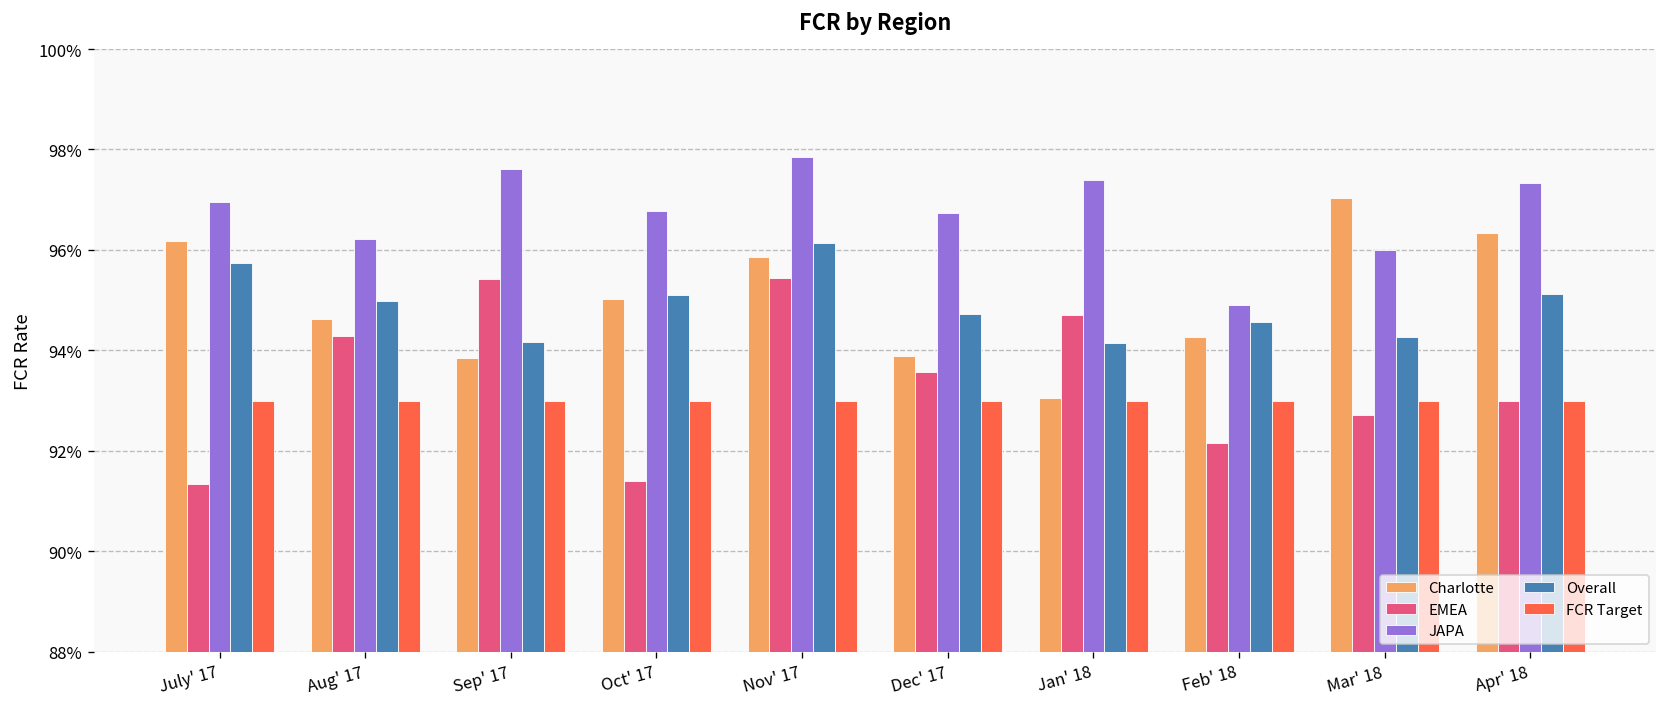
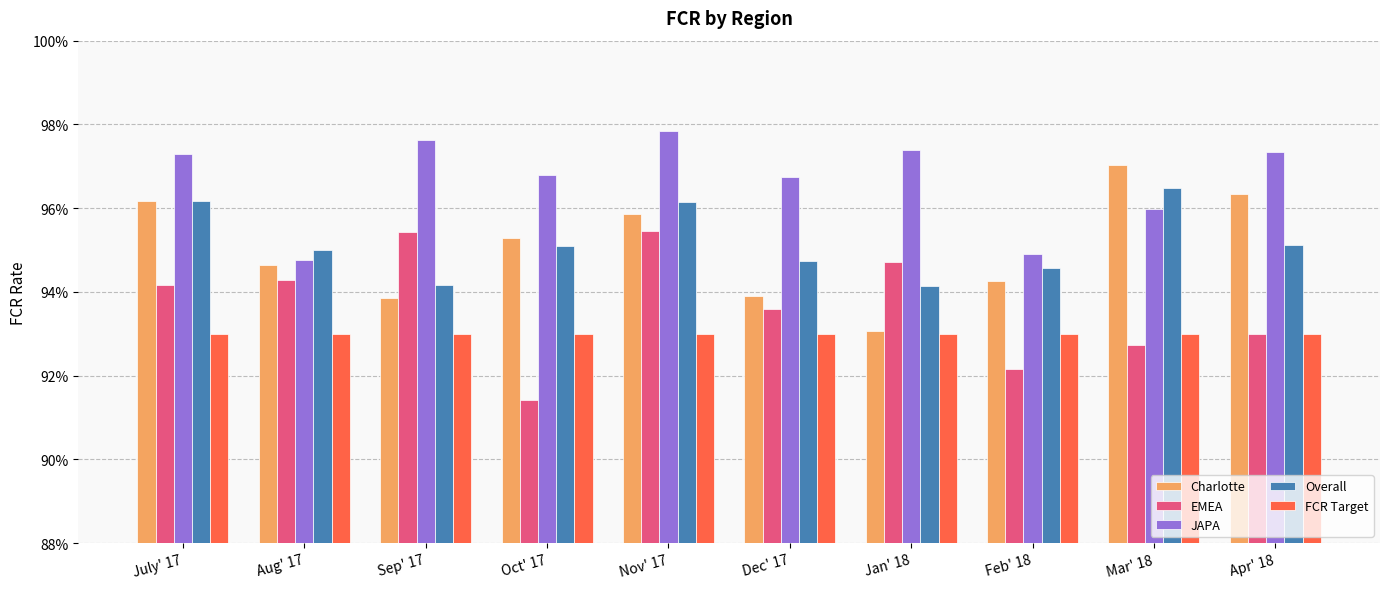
  {
    "Charlotte": {
      "July' 17": "96.2%",
      "Aug' 17": "94.6%",
      "Sep' 17": "93.9%",
-     "Oct' 17": "95.0%",
+     "Oct' 17": "95.3%",
      "Nov' 17": "95.9%",
      "Dec' 17": "93.9%",
      "Jan' 18": "93.1%",
      "Feb' 18": "94.3%",
      "Mar' 18": "97.0%",
      "Apr' 18": "96.3%"
    },
    "EMEA": {
-     "July' 17": "91.3%",
+     "July' 17": "94.2%",
      "Aug' 17": "94.3%",
      "Sep' 17": "95.4%",
      "Oct' 17": "91.4%",
      "Nov' 17": "95.5%",
      "Dec' 17": "93.6%",
      "Jan' 18": "94.7%",
      "Feb' 18": "92.2%",
      "Mar' 18": "92.7%",
      "Apr' 18": "93.0%"
    },
    "JAPA": {
-     "July' 17": "97.0%",
-     "Aug' 17": "96.2%",
+     "July' 17": "97.3%",
+     "Aug' 17": "94.8%",
      "Sep' 17": "97.6%",
      "Oct' 17": "96.8%",
      "Nov' 17": "97.9%",
      "Dec' 17": "96.7%",
      "Jan' 18": "97.4%",
      "Feb' 18": "94.9%",
      "Mar' 18": "96.0%",
      "Apr' 18": "97.3%"
    },
    "Overall": {
-     "July' 17": "95.7%",
+     "July' 17": "96.2%",
      "Aug' 17": "95.0%",
      "Sep' 17": "94.2%",
      "Oct' 17": "95.1%",
      "Nov' 17": "96.1%",
      "Dec' 17": "94.7%",
      "Jan' 18": "94.1%",
      "Feb' 18": "94.6%",
-     "Mar' 18": "94.3%",
+     "Mar' 18": "96.5%",
      "Apr' 18": "95.1%"
    },
    "FCR Target": {
      "July' 17": "93.0%",
      "Aug' 17": "93.0%",
      "Sep' 17": "93.0%",
      "Oct' 17": "93.0%",
      "Nov' 17": "93.0%",
      "Dec' 17": "93.0%",
      "Jan' 18": "93.0%",
      "Feb' 18": "93.0%",
      "Mar' 18": "93.0%",
      "Apr' 18": "93.0%"
    }
  }
